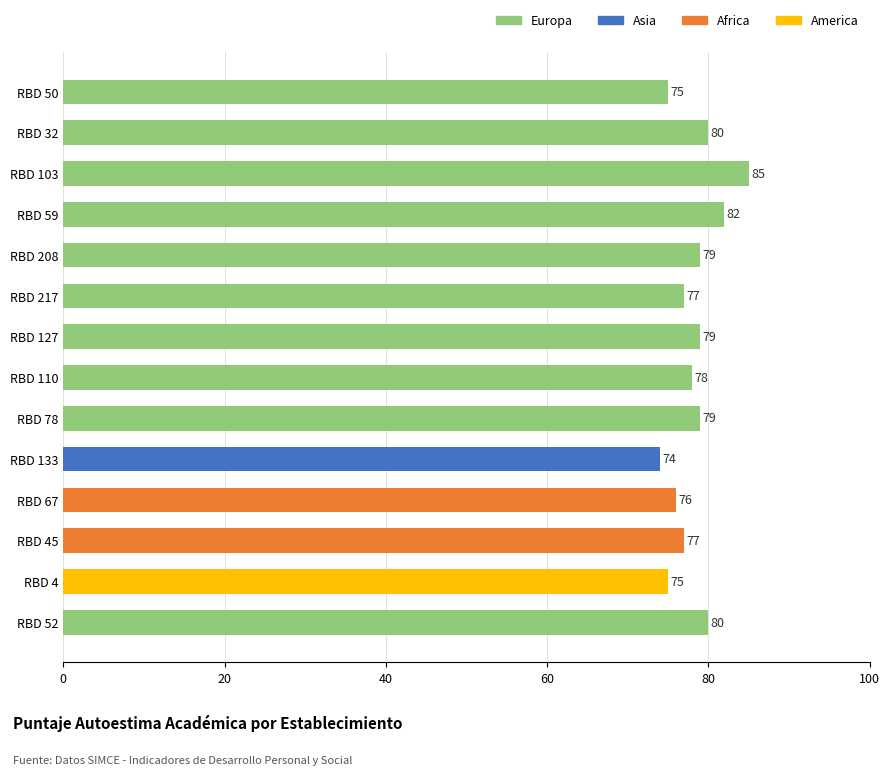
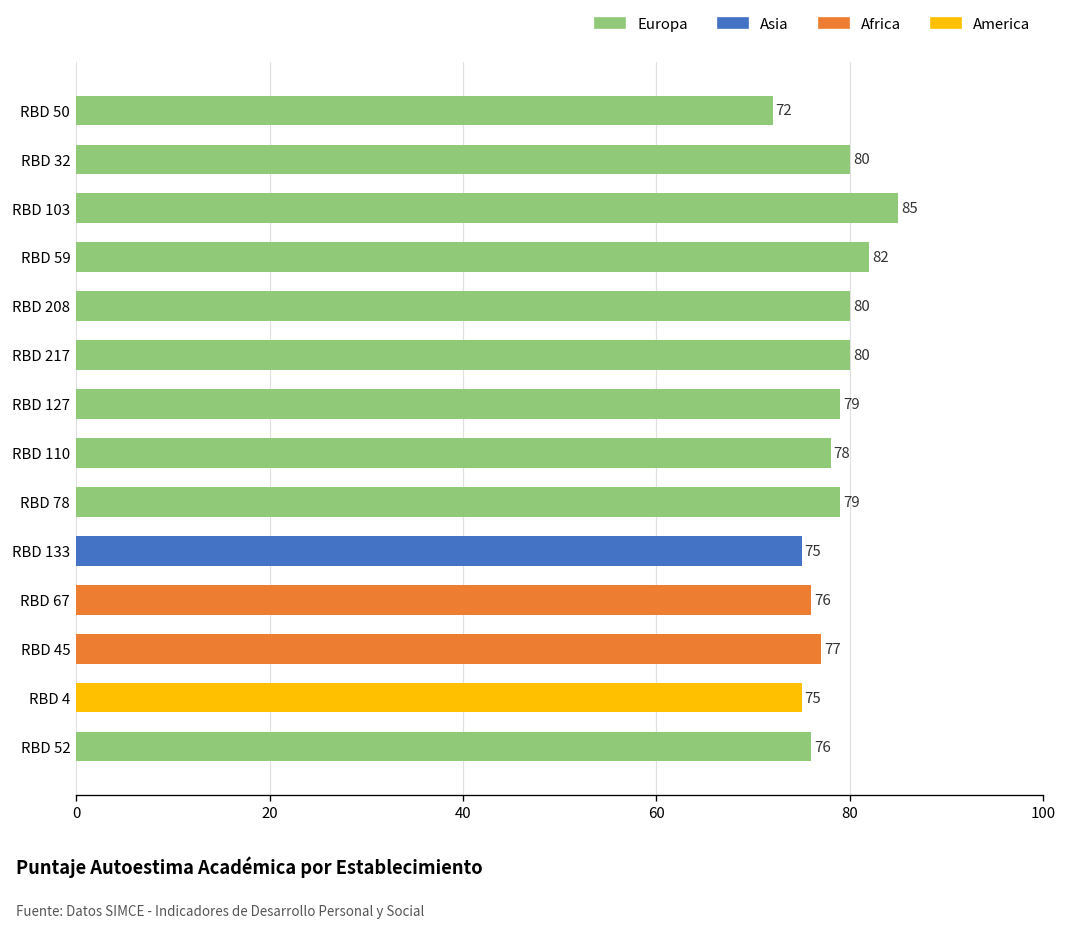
  {
-   "RBD 50": 75,
+   "RBD 50": 72,
    "RBD 32": 80,
    "RBD 103": 85,
    "RBD 59": 82,
-   "RBD 208": 79,
-   "RBD 217": 77,
+   "RBD 208": 80,
+   "RBD 217": 80,
    "RBD 127": 79,
    "RBD 110": 78,
    "RBD 78": 79,
-   "RBD 133": 74,
+   "RBD 133": 75,
    "RBD 67": 76,
    "RBD 45": 77,
    "RBD 4": 75,
-   "RBD 52": 80
+   "RBD 52": 76
  }
